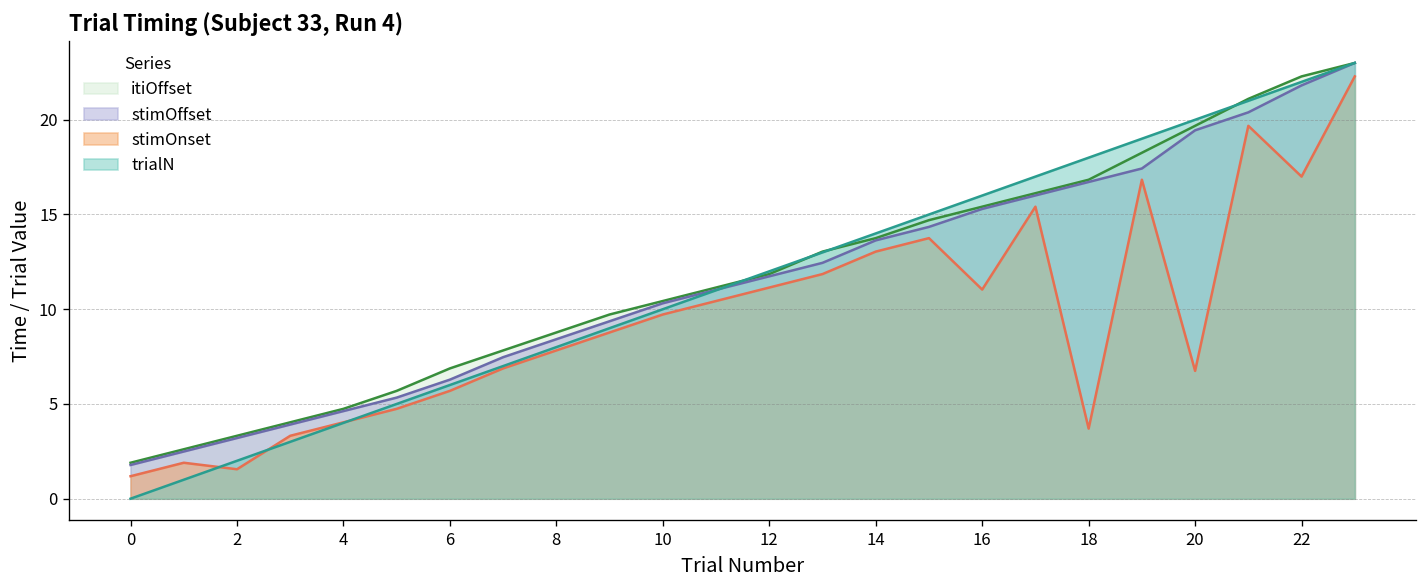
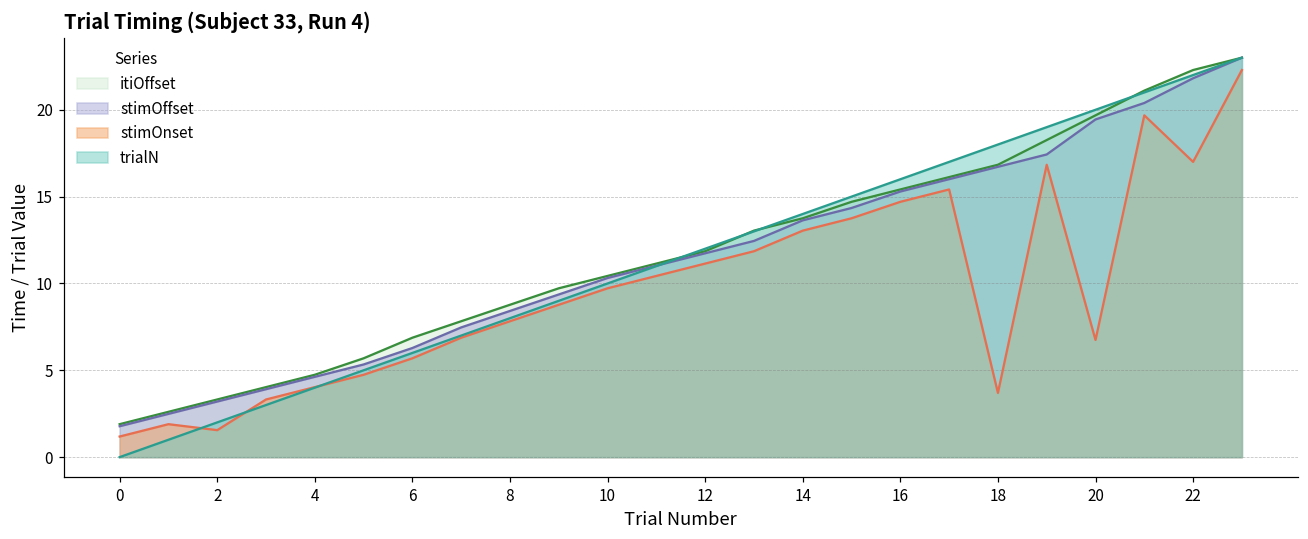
  {
    "itiOffset": {
      "6": 6.9,
      "8": 8.8,
      "20": 19.7,
      "22": 22.3
    },
    "stimOnset": {
      "0": 1.2,
      "2": 1.6,
      "6": 5.7,
      "8": 7.8,
      "10": 9.7,
      "12": 11.1,
      "14": 13.0,
-     "16": 11.0,
+     "16": 14.7,
      "18": 3.7,
      "20": 6.7,
      "22": 17.0
    }
  }
